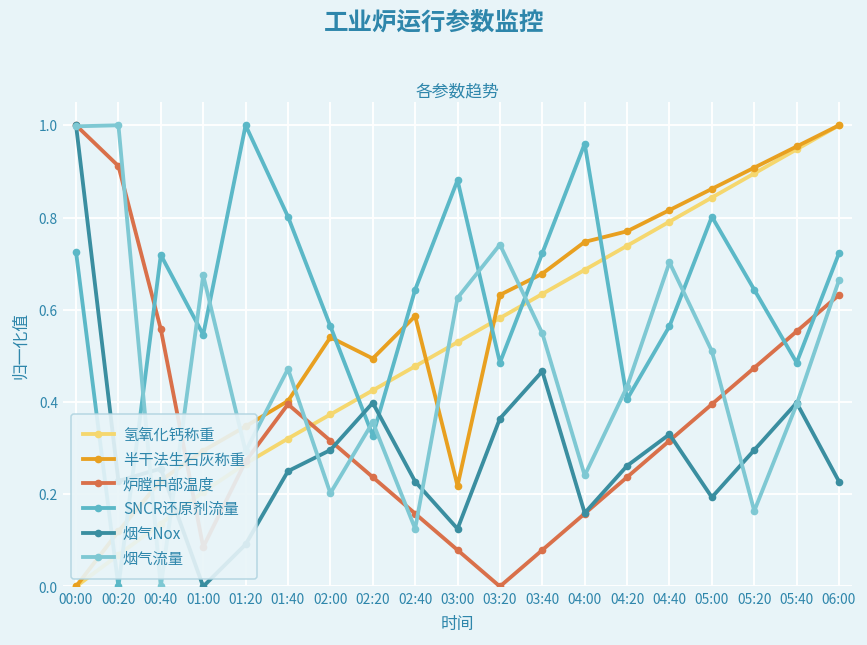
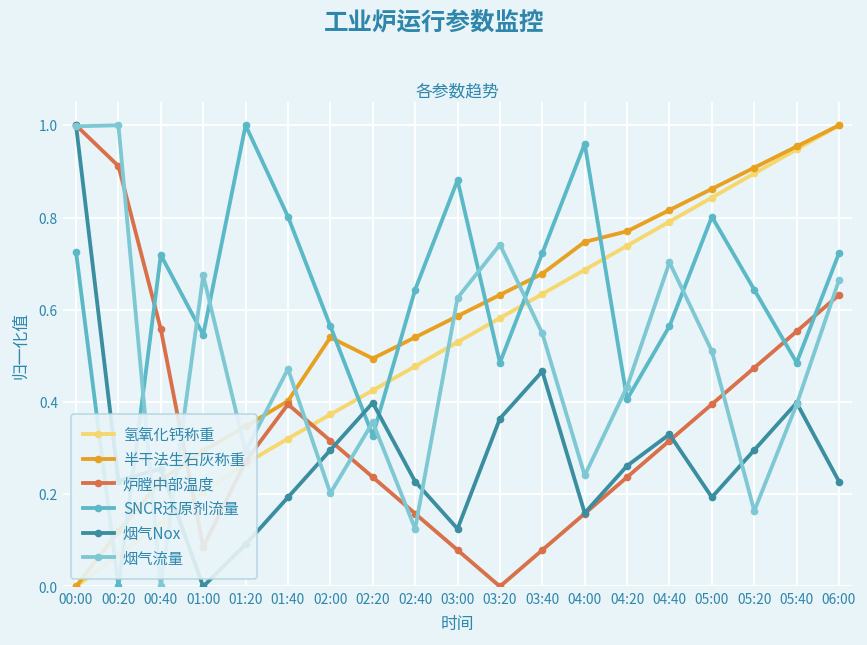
  {
    "氢氧化钙称重": {
      "01:40": 0.32,
      "02:00": 0.37,
      "02:20": 0.43,
      "02:40": 0.48,
      "03:00": 0.53,
      "03:20": 0.58,
      "03:40": 0.63,
      "04:00": 0.69,
      "04:20": 0.74,
      "04:40": 0.79,
      "05:00": 0.84,
      "05:20": 0.90,
      "05:40": 0.95
    },
    "半干法生石灰称重": {
      "01:40": 0.40,
      "02:00": 0.54,
      "02:20": 0.49,
-     "02:40": 0.59,
-     "03:00": 0.22,
+     "02:40": 0.54,
+     "03:00": 0.59,
      "03:20": 0.63,
      "03:40": 0.68,
      "04:00": 0.75,
      "04:20": 0.77,
      "04:40": 0.82,
      "05:00": 0.86,
      "05:20": 0.91,
      "05:40": 0.95
    },
    "炉膛中部温度": {
      "00:20": 0.91,
      "00:40": 0.56,
      "01:40": 0.40,
      "02:00": 0.32,
      "02:20": 0.24,
      "02:40": 0.16,
      "03:00": 0.08,
      "03:20": 0.00,
      "03:40": 0.08,
      "04:20": 0.24,
      "04:40": 0.32,
      "05:00": 0.40,
      "05:20": 0.47,
      "05:40": 0.55,
      "06:00": 0.63
    },
    "烟气Nox": {
      "01:00": 0.00,
-     "01:40": 0.25,
+     "01:40": 0.19,
      "02:00": 0.30,
      "02:20": 0.40,
      "02:40": 0.23,
      "03:00": 0.13,
      "03:20": 0.36,
      "03:40": 0.47,
      "04:20": 0.26,
      "04:40": 0.33,
      "05:00": 0.19,
      "05:20": 0.30,
      "06:00": 0.23
    }
  }
